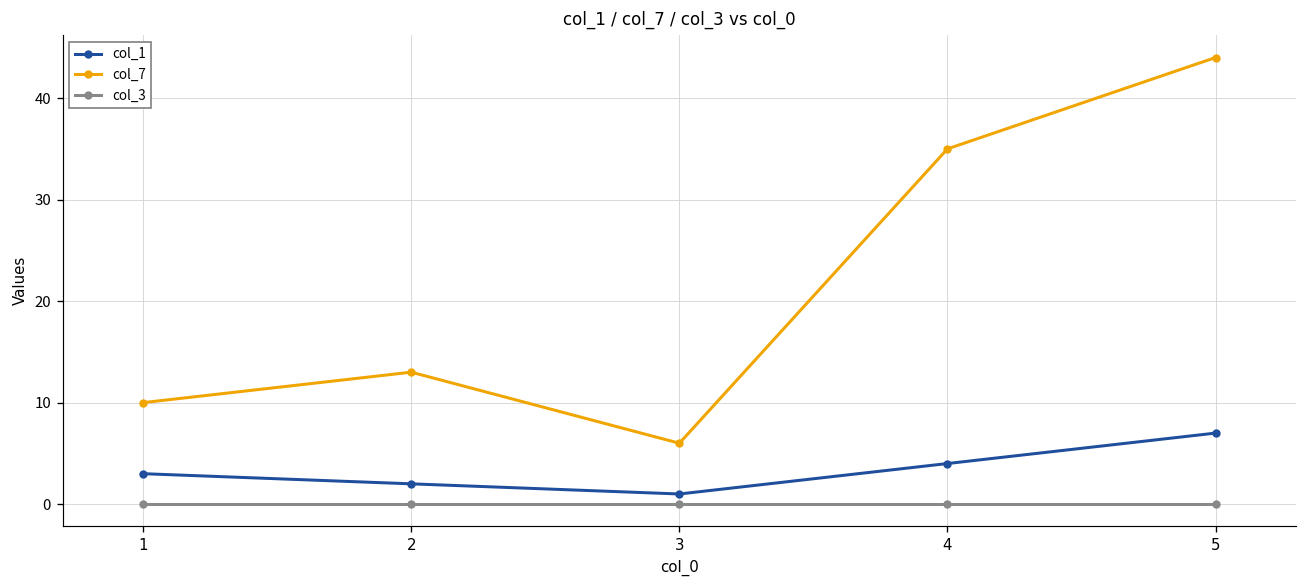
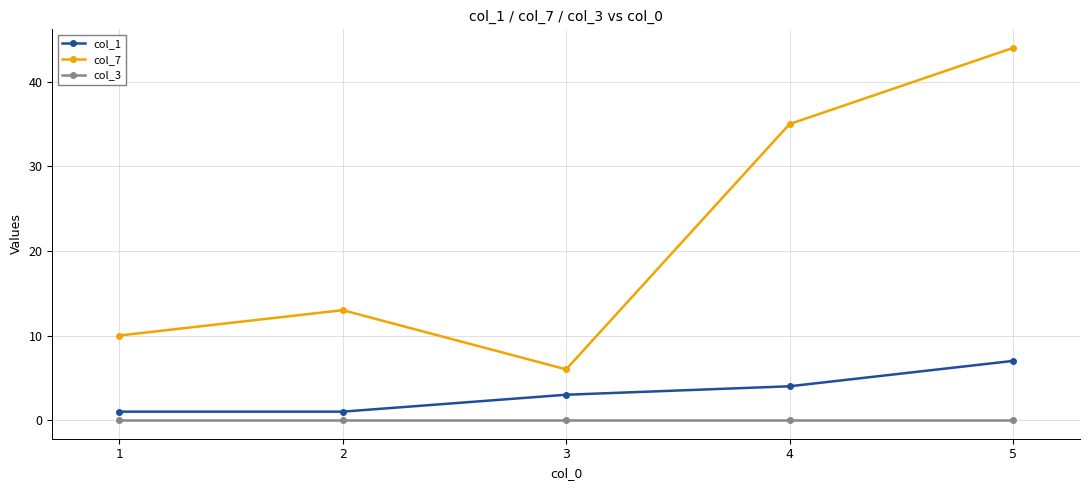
  {
    "col_1": {
-     "1": 3,
-     "2": 2,
-     "3": 1,
+     "1": 1,
+     "2": 1,
+     "3": 3,
      "4": 4,
      "5": 7
    },
    "col_7": {
      "1": 10,
      "2": 13,
      "3": 6,
      "4": 35,
      "5": 44
    },
    "col_3": {
      "1": 0,
      "2": 0,
      "3": 0,
      "4": 0,
      "5": 0
    }
  }
